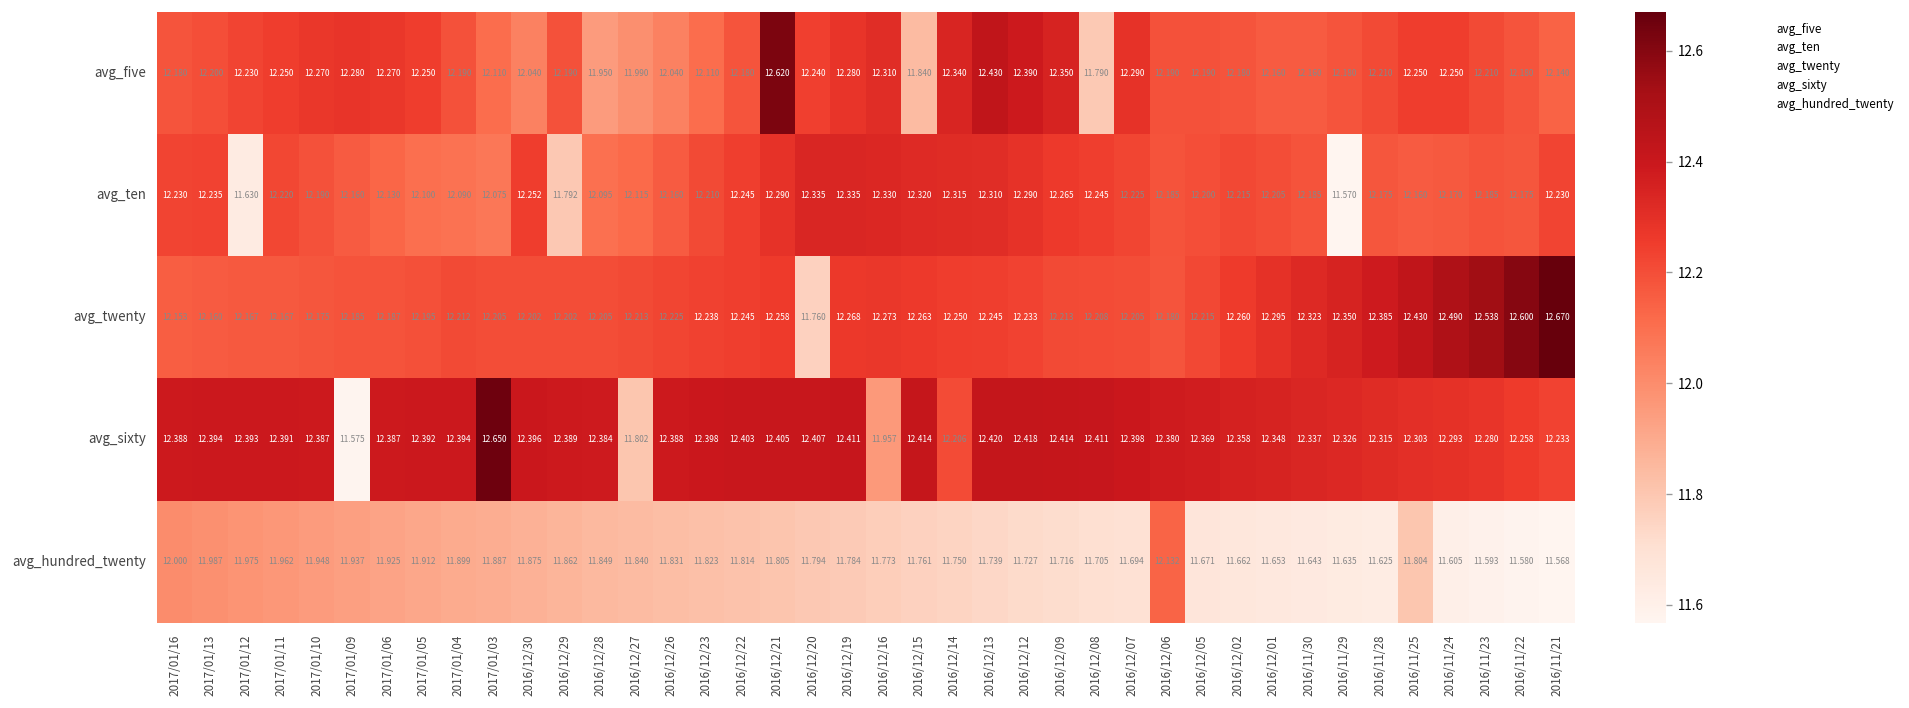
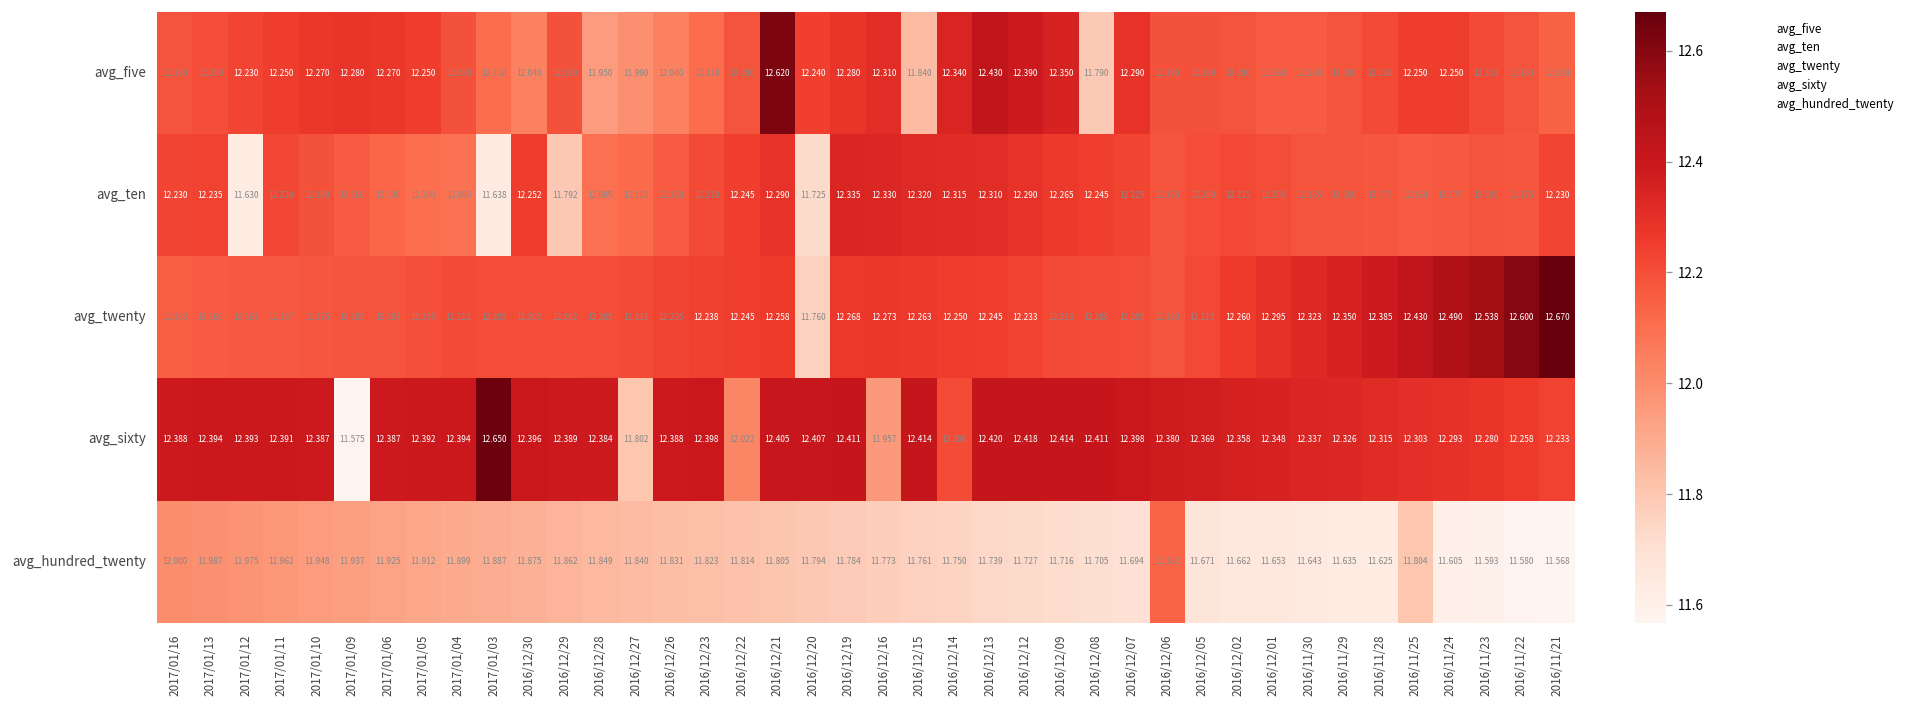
  {
    "avg_five": {
      "2017/01/16": 12.180,
      "2017/01/13": 12.200,
      "2017/01/12": 12.230,
      "2017/01/11": 12.250,
      "2017/01/10": 12.270,
      "2017/01/09": 12.280,
      "2017/01/06": 12.270,
      "2017/01/05": 12.250,
      "2017/01/04": 12.190,
      "2017/01/03": 12.110,
      "2016/12/30": 12.040,
      "2016/12/29": 12.190,
      "2016/12/28": 11.950,
      "2016/12/27": 11.990,
      "2016/12/26": 12.040,
      "2016/12/23": 12.110,
      "2016/12/22": 12.180,
      "2016/12/21": 12.620,
      "2016/12/20": 12.240,
      "2016/12/19": 12.280,
      "2016/12/16": 12.310,
      "2016/12/15": 11.840,
      "2016/12/14": 12.340,
      "2016/12/13": 12.430,
      "2016/12/12": 12.390,
      "2016/12/09": 12.350,
      "2016/12/08": 11.790,
      "2016/12/07": 12.290,
      "2016/12/06": 12.190,
      "2016/12/05": 12.190,
      "2016/12/02": 12.180,
      "2016/12/01": 12.160,
      "2016/11/30": 12.160,
      "2016/11/29": 12.180,
      "2016/11/28": 12.210,
      "2016/11/25": 12.250,
      "2016/11/24": 12.250,
      "2016/11/23": 12.210,
      "2016/11/22": 12.180,
      "2016/11/21": 12.140
    },
    "avg_ten": {
      "2017/01/16": 12.230,
      "2017/01/13": 12.235,
      "2017/01/12": 11.630,
      "2017/01/11": 12.220,
      "2017/01/10": 12.190,
      "2017/01/09": 12.160,
      "2017/01/06": 12.130,
      "2017/01/05": 12.100,
      "2017/01/04": 12.090,
-     "2017/01/03": 12.075,
+     "2017/01/03": 11.638,
      "2016/12/30": 12.252,
      "2016/12/29": 11.792,
      "2016/12/28": 12.095,
      "2016/12/27": 12.115,
      "2016/12/26": 12.160,
      "2016/12/23": 12.210,
      "2016/12/22": 12.245,
      "2016/12/21": 12.290,
-     "2016/12/20": 12.335,
+     "2016/12/20": 11.725,
      "2016/12/19": 12.335,
      "2016/12/16": 12.330,
      "2016/12/15": 12.320,
      "2016/12/14": 12.315,
      "2016/12/13": 12.310,
      "2016/12/12": 12.290,
      "2016/12/09": 12.265,
      "2016/12/08": 12.245,
      "2016/12/07": 12.225,
      "2016/12/06": 12.185,
      "2016/12/05": 12.200,
      "2016/12/02": 12.215,
      "2016/12/01": 12.205,
      "2016/11/30": 12.185,
-     "2016/11/29": 11.570,
+     "2016/11/29": 12.180,
      "2016/11/28": 12.175,
      "2016/11/25": 12.160,
      "2016/11/24": 12.170,
      "2016/11/23": 12.185,
      "2016/11/22": 12.175,
      "2016/11/21": 12.230
    },
    "avg_twenty": {
      "2017/01/16": 12.153,
      "2017/01/13": 12.160,
      "2017/01/12": 12.167,
      "2017/01/11": 12.167,
      "2017/01/10": 12.175,
      "2017/01/09": 12.185,
      "2017/01/06": 12.187,
      "2017/01/05": 12.195,
      "2017/01/04": 12.212,
      "2017/01/03": 12.205,
      "2016/12/30": 12.202,
      "2016/12/29": 12.202,
      "2016/12/28": 12.205,
      "2016/12/27": 12.213,
      "2016/12/26": 12.225,
      "2016/12/23": 12.238,
      "2016/12/22": 12.245,
      "2016/12/21": 12.258,
      "2016/12/20": 11.760,
      "2016/12/19": 12.268,
      "2016/12/16": 12.273,
      "2016/12/15": 12.263,
      "2016/12/14": 12.250,
      "2016/12/13": 12.245,
      "2016/12/12": 12.233,
      "2016/12/09": 12.213,
      "2016/12/08": 12.208,
      "2016/12/07": 12.205,
      "2016/12/06": 12.180,
      "2016/12/05": 12.215,
      "2016/12/02": 12.260,
      "2016/12/01": 12.295,
      "2016/11/30": 12.323,
      "2016/11/29": 12.350,
      "2016/11/28": 12.385,
      "2016/11/25": 12.430,
      "2016/11/24": 12.490,
      "2016/11/23": 12.538,
      "2016/11/22": 12.600,
      "2016/11/21": 12.670
    },
    "avg_sixty": {
      "2017/01/16": 12.388,
      "2017/01/13": 12.394,
      "2017/01/12": 12.393,
      "2017/01/11": 12.391,
      "2017/01/10": 12.387,
      "2017/01/09": 11.575,
      "2017/01/06": 12.387,
      "2017/01/05": 12.392,
      "2017/01/04": 12.394,
      "2017/01/03": 12.650,
      "2016/12/30": 12.396,
      "2016/12/29": 12.389,
      "2016/12/28": 12.384,
      "2016/12/27": 11.802,
      "2016/12/26": 12.388,
      "2016/12/23": 12.398,
-     "2016/12/22": 12.403,
+     "2016/12/22": 12.022,
      "2016/12/21": 12.405,
      "2016/12/20": 12.407,
      "2016/12/19": 12.411,
      "2016/12/16": 11.957,
      "2016/12/15": 12.414,
      "2016/12/14": 12.206,
      "2016/12/13": 12.420,
      "2016/12/12": 12.418,
      "2016/12/09": 12.414,
      "2016/12/08": 12.411,
      "2016/12/07": 12.398,
      "2016/12/06": 12.380,
      "2016/12/05": 12.369,
      "2016/12/02": 12.358,
      "2016/12/01": 12.348,
      "2016/11/30": 12.337,
      "2016/11/29": 12.326,
      "2016/11/28": 12.315,
      "2016/11/25": 12.303,
      "2016/11/24": 12.293,
      "2016/11/23": 12.280,
      "2016/11/22": 12.258,
      "2016/11/21": 12.233
    },
    "avg_hundred_twenty": {
      "2017/01/16": 12.000,
      "2017/01/13": 11.987,
      "2017/01/12": 11.975,
      "2017/01/11": 11.962,
      "2017/01/10": 11.948,
      "2017/01/09": 11.937,
      "2017/01/06": 11.925,
      "2017/01/05": 11.912,
      "2017/01/04": 11.899,
      "2017/01/03": 11.887,
      "2016/12/30": 11.875,
      "2016/12/29": 11.862,
      "2016/12/28": 11.849,
      "2016/12/27": 11.840,
      "2016/12/26": 11.831,
      "2016/12/23": 11.823,
      "2016/12/22": 11.814,
      "2016/12/21": 11.805,
      "2016/12/20": 11.794,
      "2016/12/19": 11.784,
      "2016/12/16": 11.773,
      "2016/12/15": 11.761,
      "2016/12/14": 11.750,
      "2016/12/13": 11.739,
      "2016/12/12": 11.727,
      "2016/12/09": 11.716,
      "2016/12/08": 11.705,
      "2016/12/07": 11.694,
      "2016/12/06": 12.132,
      "2016/12/05": 11.671,
      "2016/12/02": 11.662,
      "2016/12/01": 11.653,
      "2016/11/30": 11.643,
      "2016/11/29": 11.635,
      "2016/11/28": 11.625,
      "2016/11/25": 11.804,
      "2016/11/24": 11.605,
      "2016/11/23": 11.593,
      "2016/11/22": 11.580,
      "2016/11/21": 11.568
    }
  }
